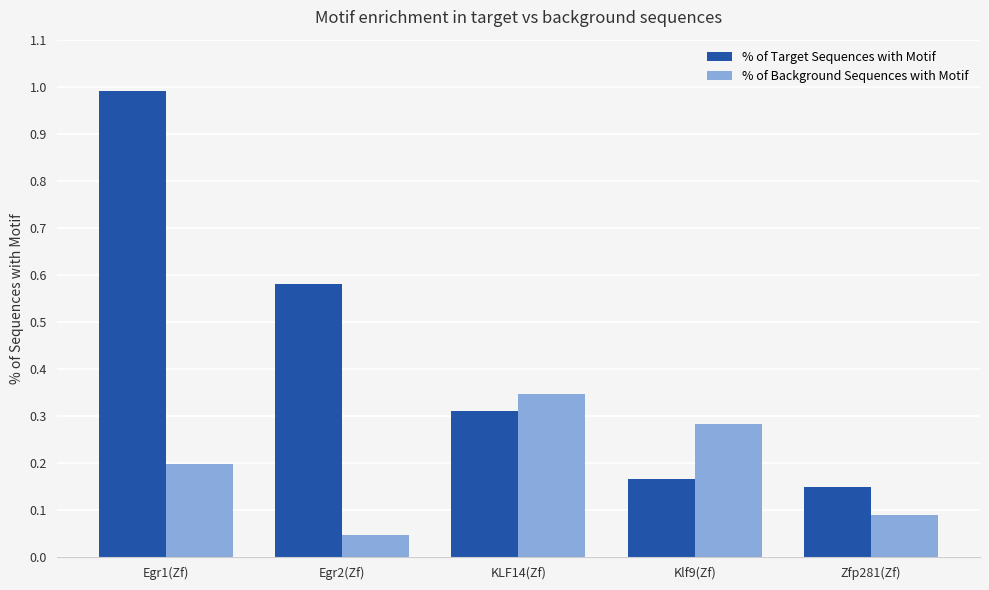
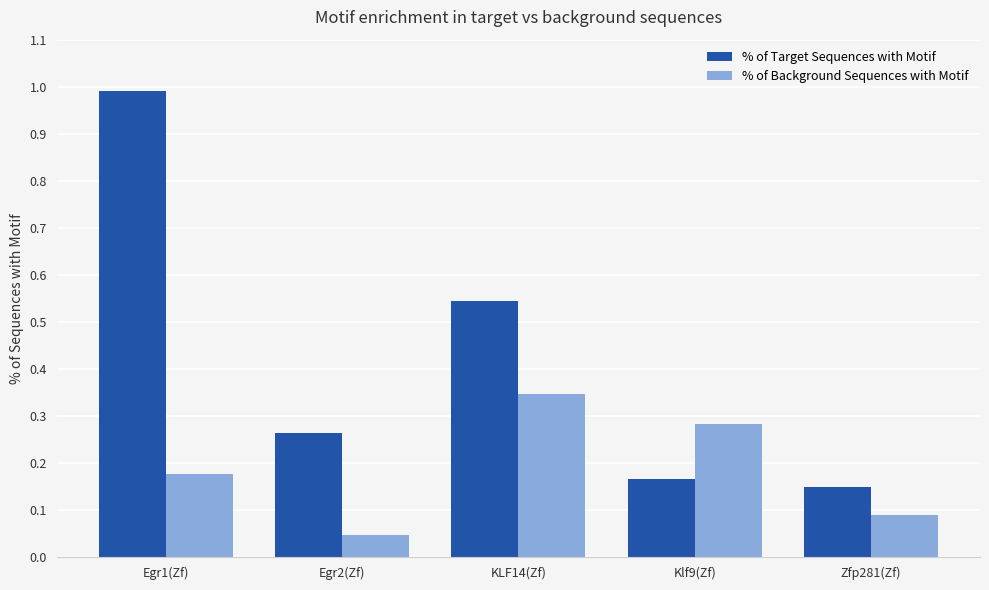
  {
    "% of Target Sequences with Motif": {
      "Egr1(Zf)": 0.99,
-     "Egr2(Zf)": 0.58,
-     "KLF14(Zf)": 0.31,
+     "Egr2(Zf)": 0.26,
+     "KLF14(Zf)": 0.54,
      "Klf9(Zf)": 0.17,
      "Zfp281(Zf)": 0.15
    },
    "% of Background Sequences with Motif": {
-     "Egr1(Zf)": 0.20,
+     "Egr1(Zf)": 0.18,
      "Egr2(Zf)": 0.05,
      "KLF14(Zf)": 0.35,
      "Klf9(Zf)": 0.28,
      "Zfp281(Zf)": 0.09
    }
  }
